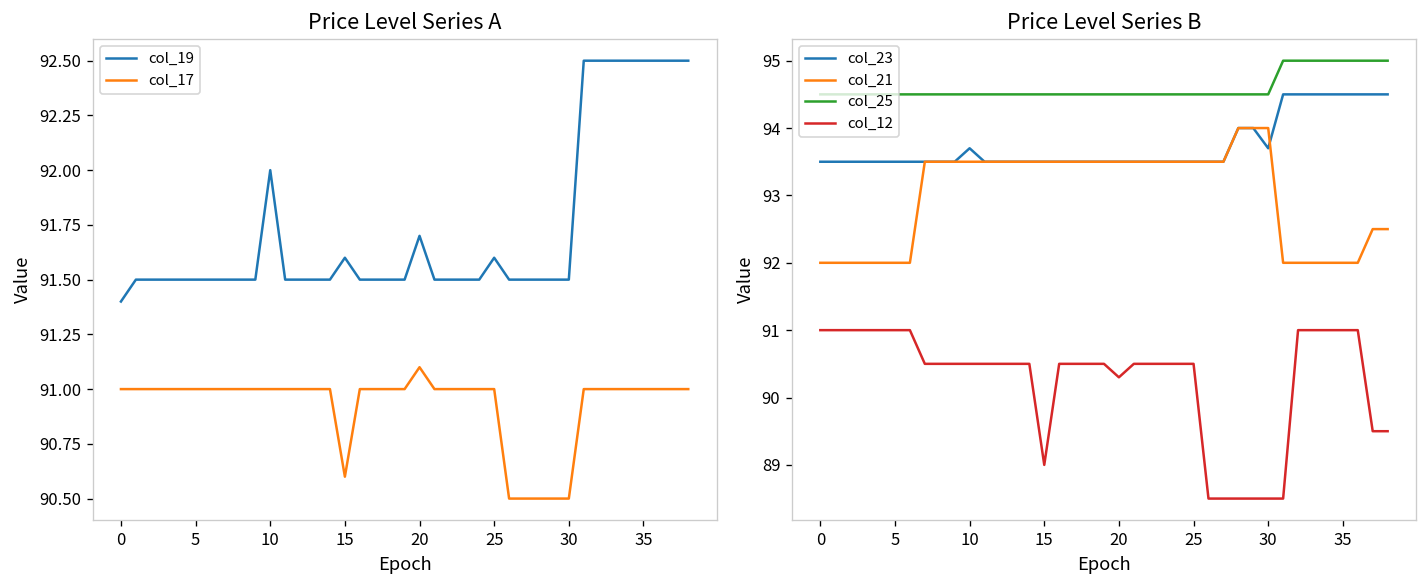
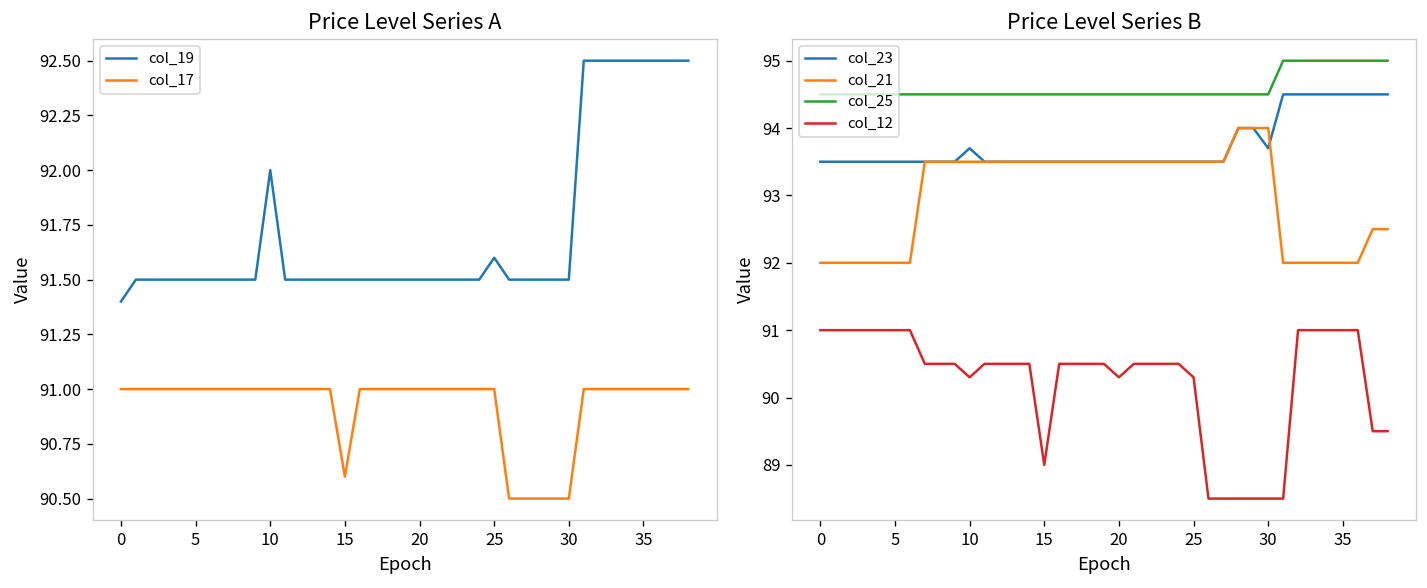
  {
    "Price Level Series A": {
      "col_19": {
        "0": 91.4,
        "5": 91.5,
        "10": 92.0,
-       "15": 91.6,
-       "20": 91.7,
+       "15": 91.5,
+       "20": 91.5,
        "25": 91.6,
        "30": 91.5,
        "35": 92.5
      },
      "col_17": {
        "0": 91.0,
        "5": 91.0,
        "10": 91.0,
        "15": 90.6,
-       "20": 91.1,
+       "20": 91.0,
        "25": 91.0,
        "30": 90.5,
        "35": 91.0
      }
    },
    "Price Level Series B": {
      "col_23": {
        "0": 93.5,
        "5": 93.5,
        "10": 93.7,
        "30": 93.7,
        "35": 94.5
      },
      "col_21": {
        "0": 92.0,
        "5": 92.0,
        "10": 93.5,
        "30": 94.0,
        "35": 92.0
      },
      "col_25": {
        "10": 94.5,
        "15": 94.5,
        "20": 94.5,
        "25": 94.5,
        "30": 94.5,
        "35": 95.0
      },
      "col_12": {
        "0": 91.0,
        "5": 91.0,
-       "10": 90.5,
+       "10": 90.3,
        "15": 89.0,
        "20": 90.3,
-       "25": 90.5,
+       "25": 90.3,
        "30": 88.5,
        "35": 91.0
      }
    }
  }
